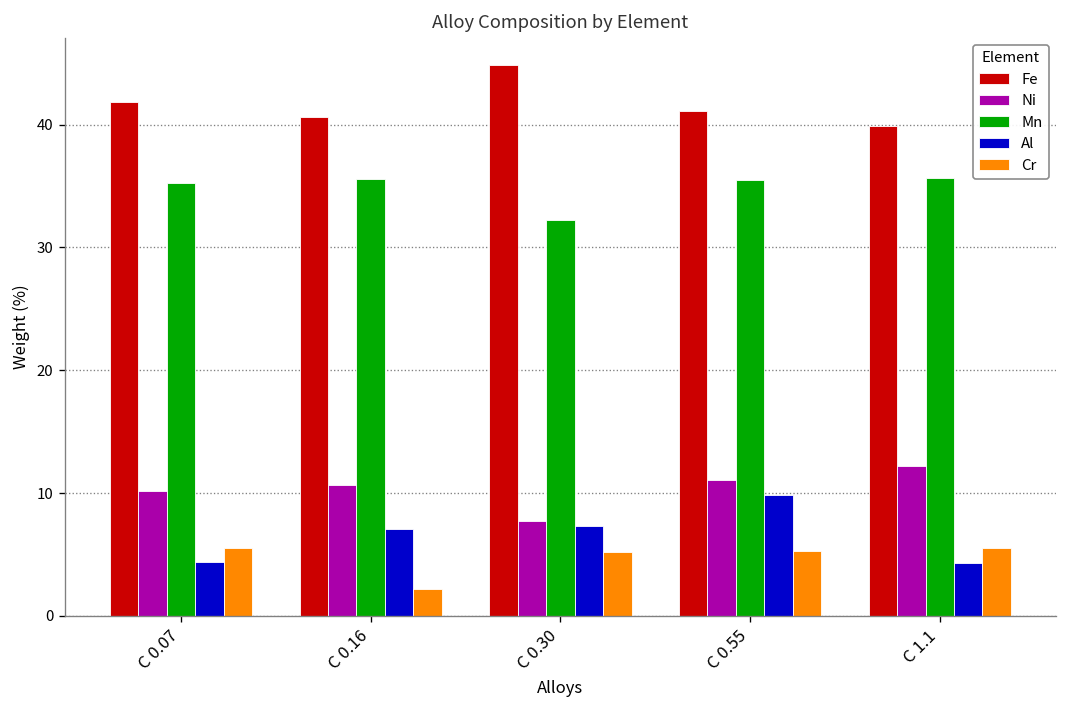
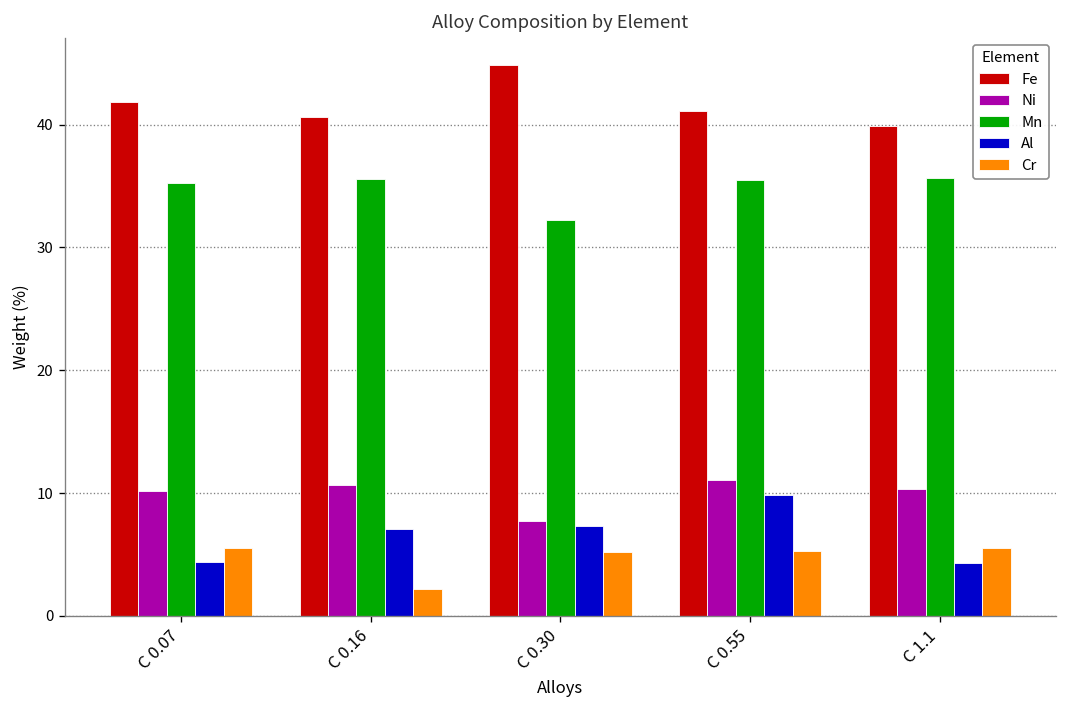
  {
    "Fe": {
      "C 0.07": 41.8,
      "C 0.16": 40.6,
      "C 0.30": 44.9,
      "C 0.55": 41.1,
      "C 1.1": 39.9
    },
    "Ni": {
      "C 0.07": 10.1,
      "C 0.16": 10.7,
      "C 0.30": 7.7,
      "C 0.55": 11.1,
-     "C 1.1": 12.2
+     "C 1.1": 10.4
    },
    "Mn": {
      "C 0.07": 35.3,
      "C 0.16": 35.6,
      "C 0.30": 32.3,
      "C 0.55": 35.5,
      "C 1.1": 35.7
    },
    "Al": {
      "C 0.07": 4.4,
      "C 0.16": 7.1,
      "C 0.30": 7.4,
      "C 0.55": 9.8,
      "C 1.1": 4.3
    },
    "Cr": {
      "C 0.07": 5.5,
      "C 0.16": 2.2,
      "C 0.30": 5.2,
      "C 0.55": 5.3,
      "C 1.1": 5.6
    }
  }
